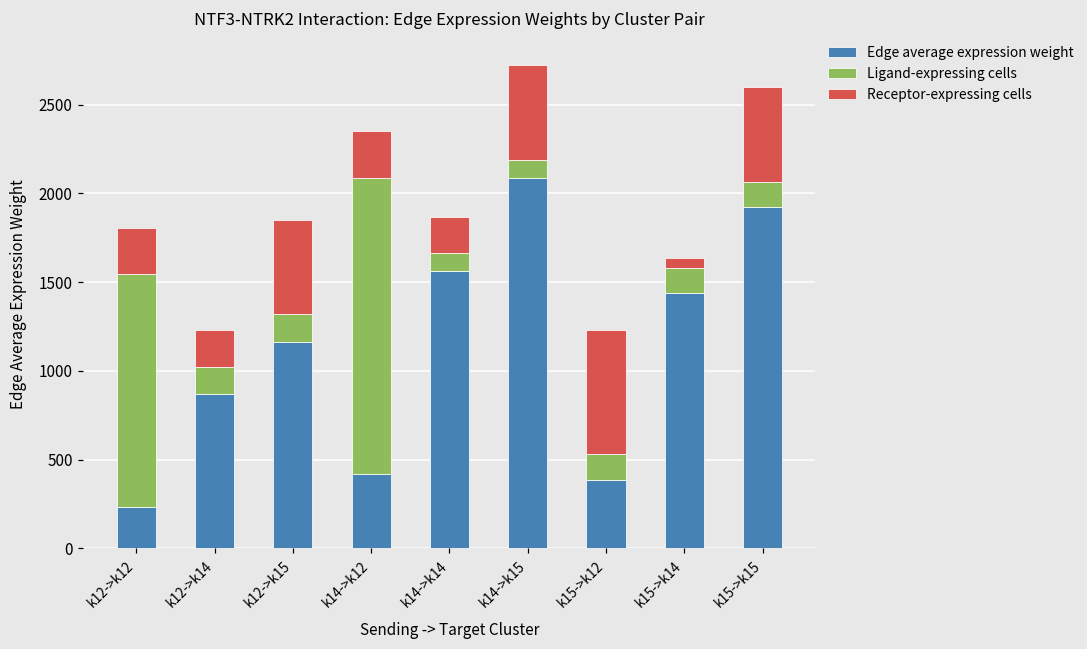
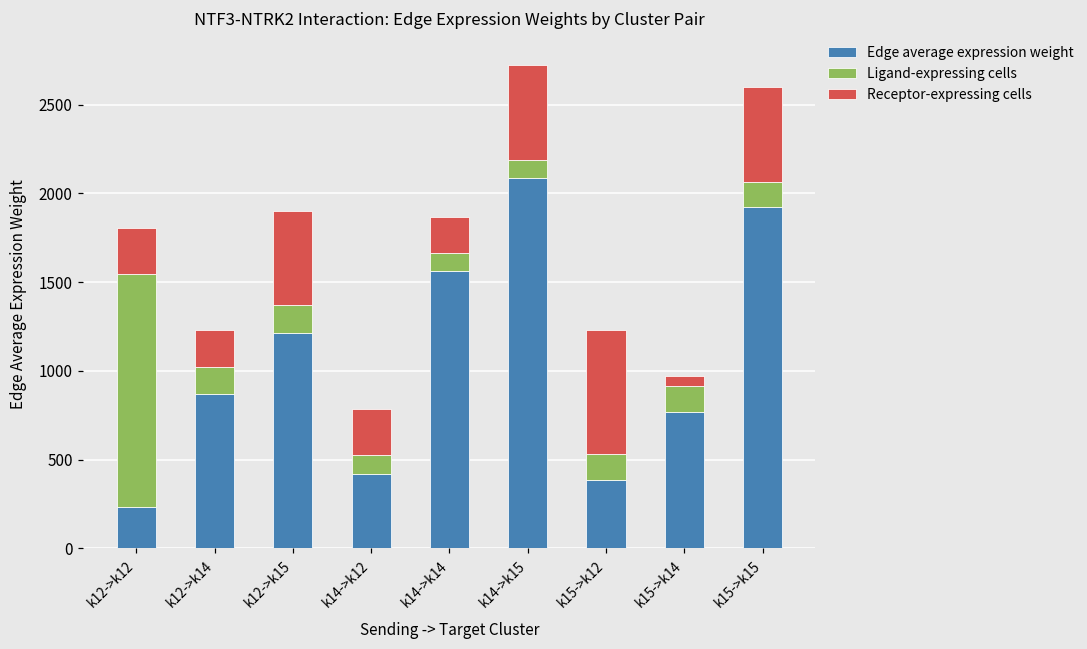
  {
    "Edge average expression weight": {
      "k12->k12": 230,
      "k12->k14": 870,
-     "k12->k15": 1160,
+     "k12->k15": 1220,
      "k14->k12": 420,
      "k14->k14": 1560,
      "k14->k15": 2090,
      "k15->k12": 390,
-     "k15->k14": 1440,
+     "k15->k14": 770,
      "k15->k15": 1920
    },
    "Ligand-expressing cells": {
      "k12->k12": 1310,
      "k12->k14": 150,
      "k12->k15": 150,
-     "k14->k12": 1670,
+     "k14->k12": 100,
      "k14->k14": 100,
      "k14->k15": 100,
      "k15->k12": 140,
      "k15->k14": 140,
      "k15->k15": 140
    },
    "Receptor-expressing cells": {
      "k12->k12": 260,
      "k12->k14": 200,
      "k12->k15": 530,
      "k14->k12": 260,
      "k14->k14": 200,
      "k14->k15": 530,
      "k15->k12": 700,
      "k15->k14": 60,
      "k15->k15": 530
    }
  }
